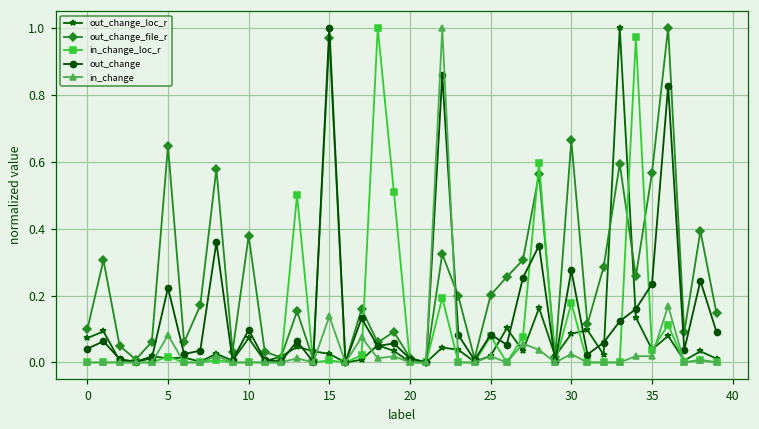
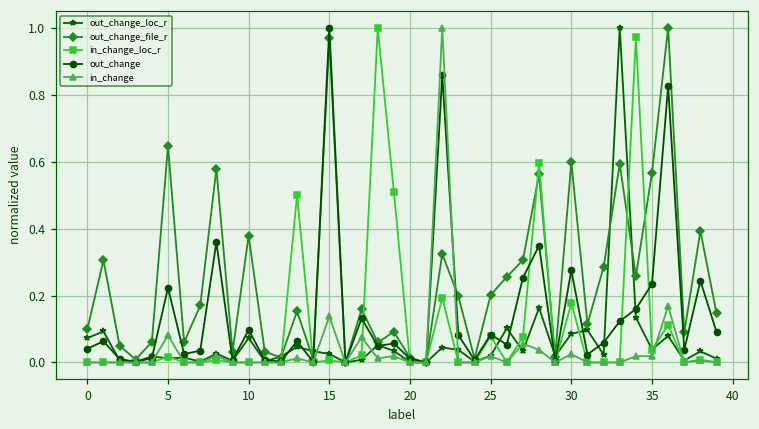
  {
    "out_change_file_r": {
      "0": 0.10,
      "5": 0.65,
      "10": 0.38,
      "15": 0.97,
      "25": 0.20,
-     "30": 0.66,
+     "30": 0.60,
      "35": 0.57
    }
  }
